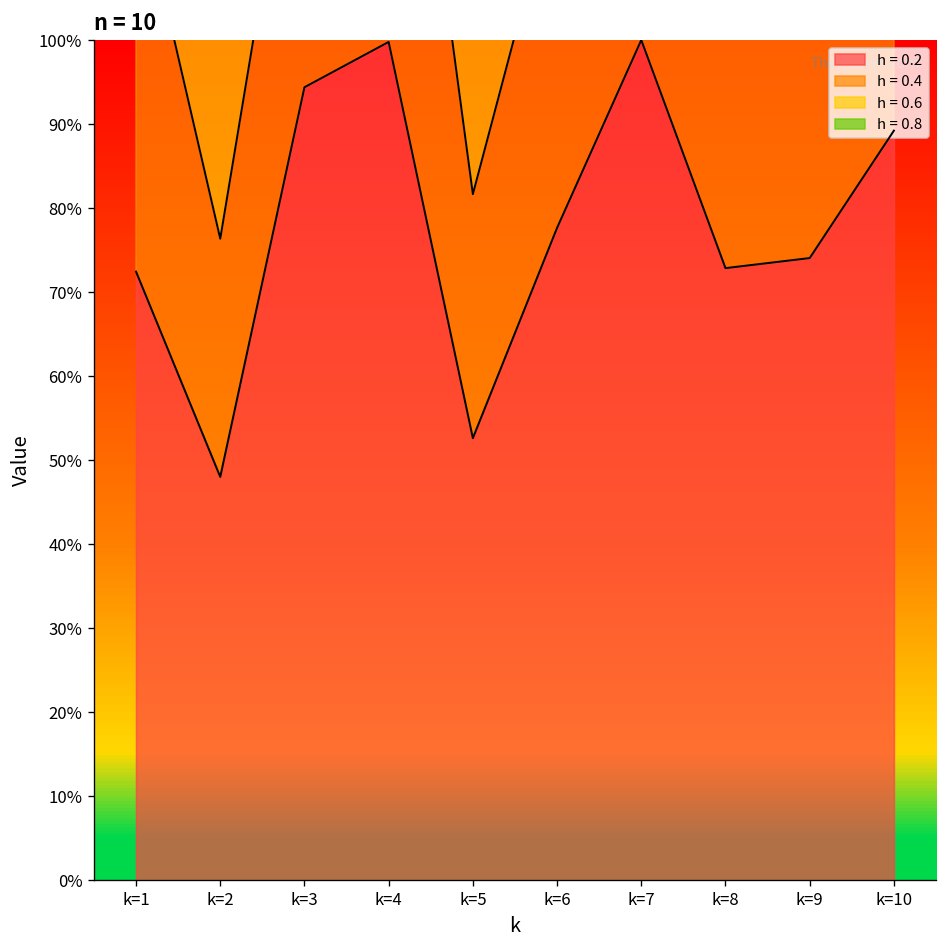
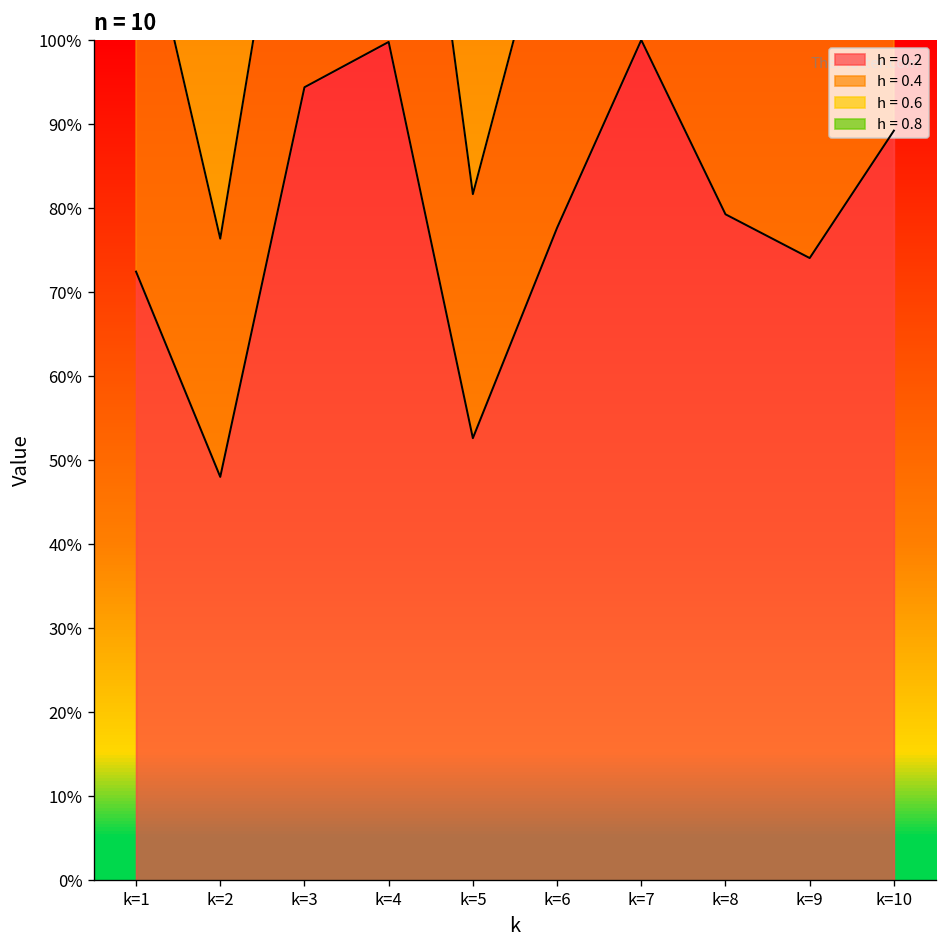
  {
    "h = 0.2": {
      "k=1": "72%",
      "k=2": "48%",
      "k=3": "94%",
      "k=4": "100%",
      "k=5": "53%",
      "k=6": "78%",
      "k=7": "100%",
-     "k=8": "73%",
+     "k=8": "79%",
      "k=9": "74%"
    },
    "h = 0.4": {
      "k=2": "28%",
      "k=5": "29%"
    }
  }
